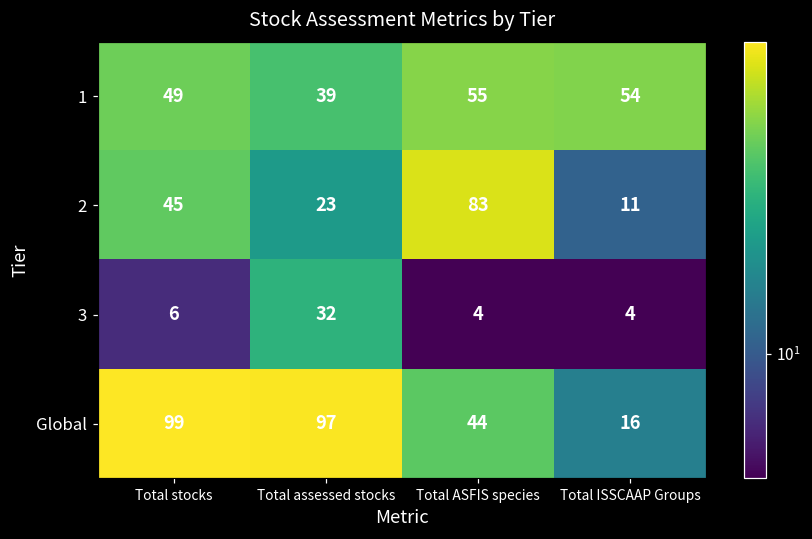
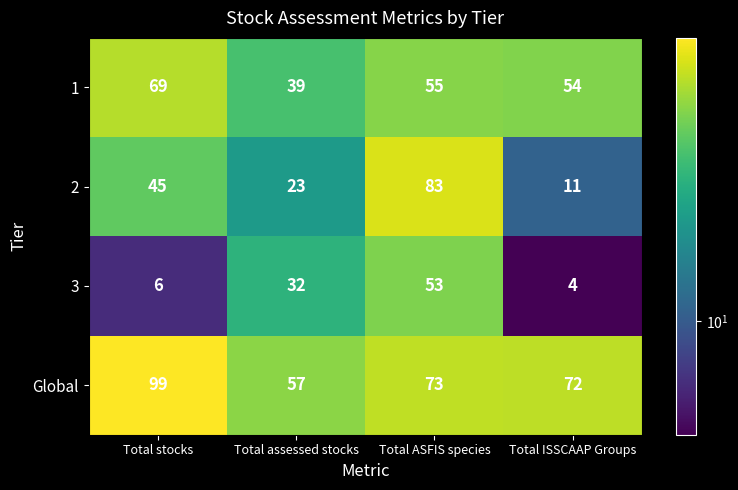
  {
    "1": {
-     "Total stocks": 49,
+     "Total stocks": 69,
      "Total assessed stocks": 39,
      "Total ASFIS species": 55,
      "Total ISSCAAP Groups": 54
    },
    "2": {
      "Total stocks": 45,
      "Total assessed stocks": 23,
      "Total ASFIS species": 83,
      "Total ISSCAAP Groups": 11
    },
    "3": {
      "Total stocks": 6,
      "Total assessed stocks": 32,
-     "Total ASFIS species": 4,
+     "Total ASFIS species": 53,
      "Total ISSCAAP Groups": 4
    },
    "Global": {
      "Total stocks": 99,
-     "Total assessed stocks": 97,
-     "Total ASFIS species": 44,
-     "Total ISSCAAP Groups": 16
+     "Total assessed stocks": 57,
+     "Total ASFIS species": 73,
+     "Total ISSCAAP Groups": 72
    }
  }
